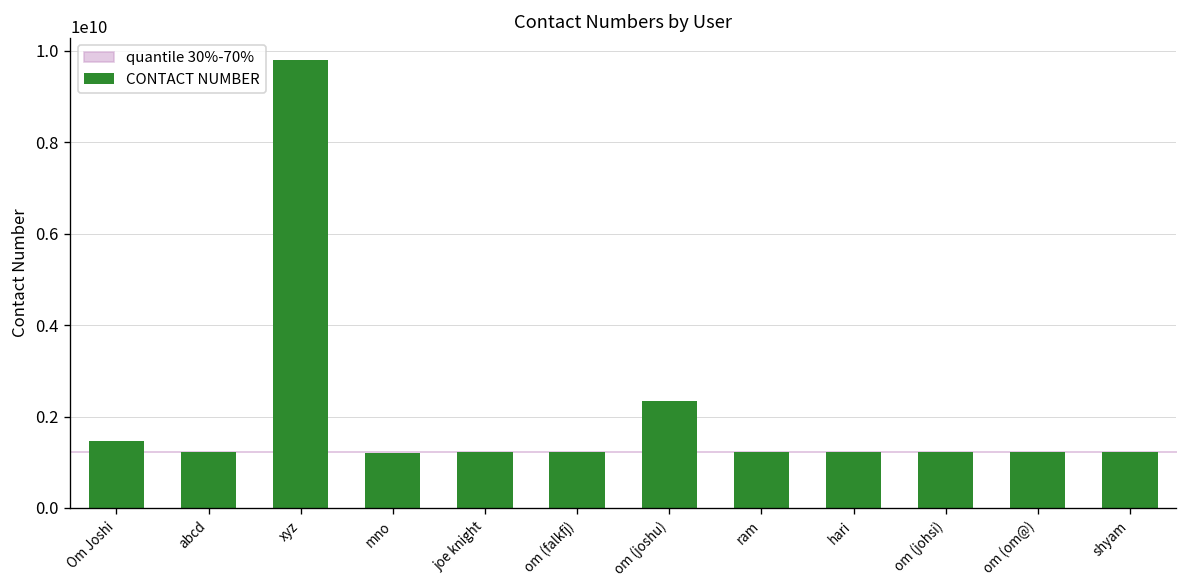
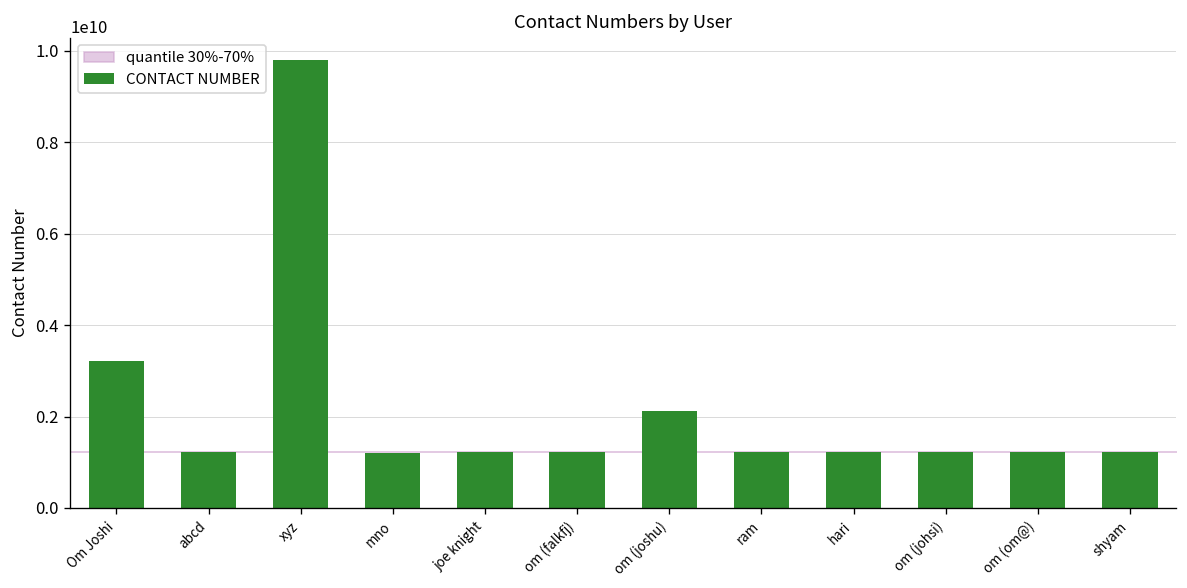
  {
    "CONTACT NUMBER": {
-     "Om Joshi": 1500000000,
+     "Om Joshi": 3200000000,
      "abcd": 1200000000,
      "xyz": 9800000000,
      "mno": 1200000000,
      "joe knight": 1200000000,
      "om (falkfj)": 1200000000,
-     "om (joshu)": 2300000000,
+     "om (joshu)": 2100000000,
      "ram": 1200000000,
      "hari": 1200000000,
      "om (johsi)": 1200000000,
      "om (om@)": 1200000000,
      "shyam": 1200000000
    }
  }
